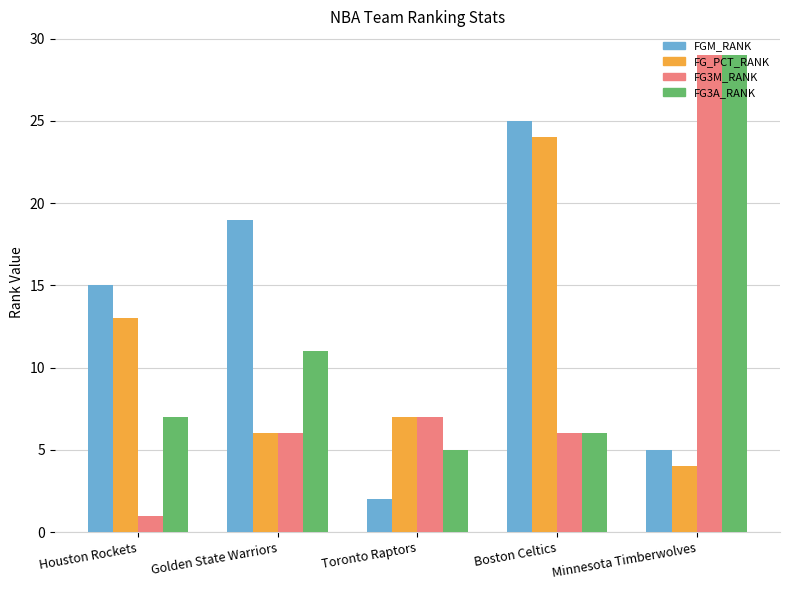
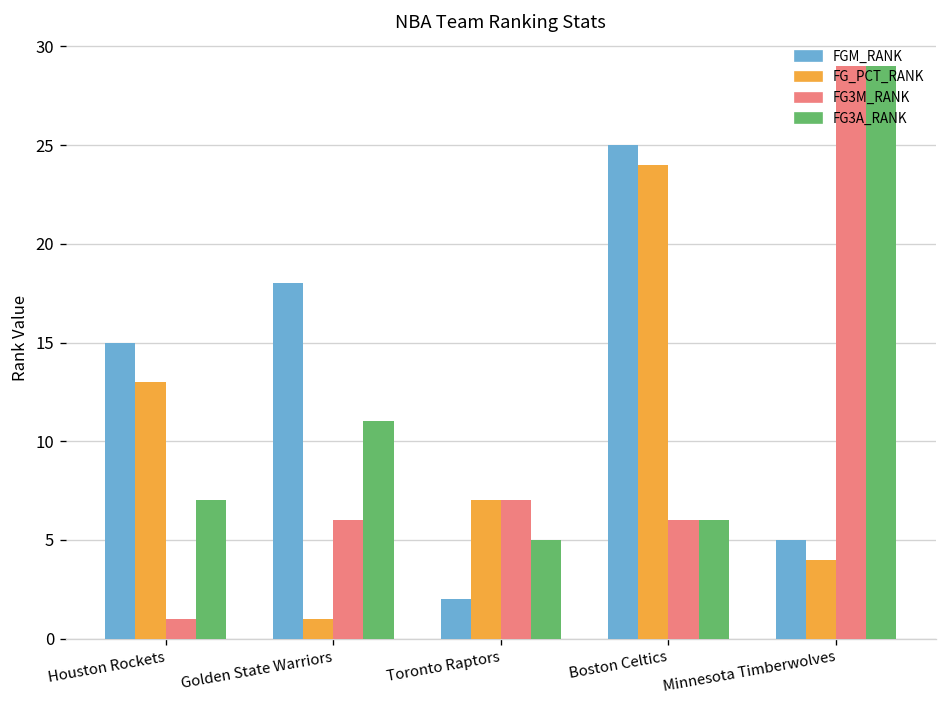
  {
    "FGM_RANK": {
      "Houston Rockets": 15,
-     "Golden State Warriors": 19,
+     "Golden State Warriors": 18,
      "Toronto Raptors": 2,
      "Boston Celtics": 25,
      "Minnesota Timberwolves": 5
    },
    "FG_PCT_RANK": {
      "Houston Rockets": 13,
-     "Golden State Warriors": 6,
+     "Golden State Warriors": 1,
      "Toronto Raptors": 7,
      "Boston Celtics": 24,
      "Minnesota Timberwolves": 4
    },
    "FG3M_RANK": {
      "Houston Rockets": 1,
      "Golden State Warriors": 6,
      "Toronto Raptors": 7,
      "Boston Celtics": 6,
      "Minnesota Timberwolves": 29
    },
    "FG3A_RANK": {
      "Houston Rockets": 7,
      "Golden State Warriors": 11,
      "Toronto Raptors": 5,
      "Boston Celtics": 6,
      "Minnesota Timberwolves": 29
    }
  }
